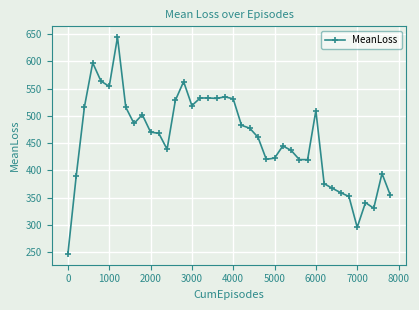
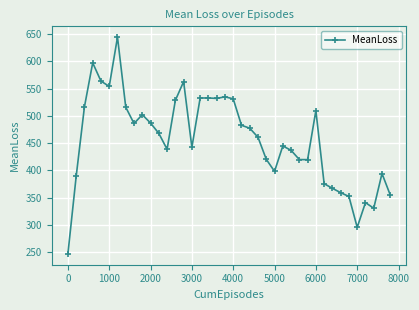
  {
    "0": 250,
    "1000": 550,
-   "2000": 470,
-   "3000": 520,
+   "2000": 490,
+   "3000": 440,
    "4000": 530,
-   "5000": 420,
+   "5000": 400,
    "6000": 510,
    "7000": 300
  }
